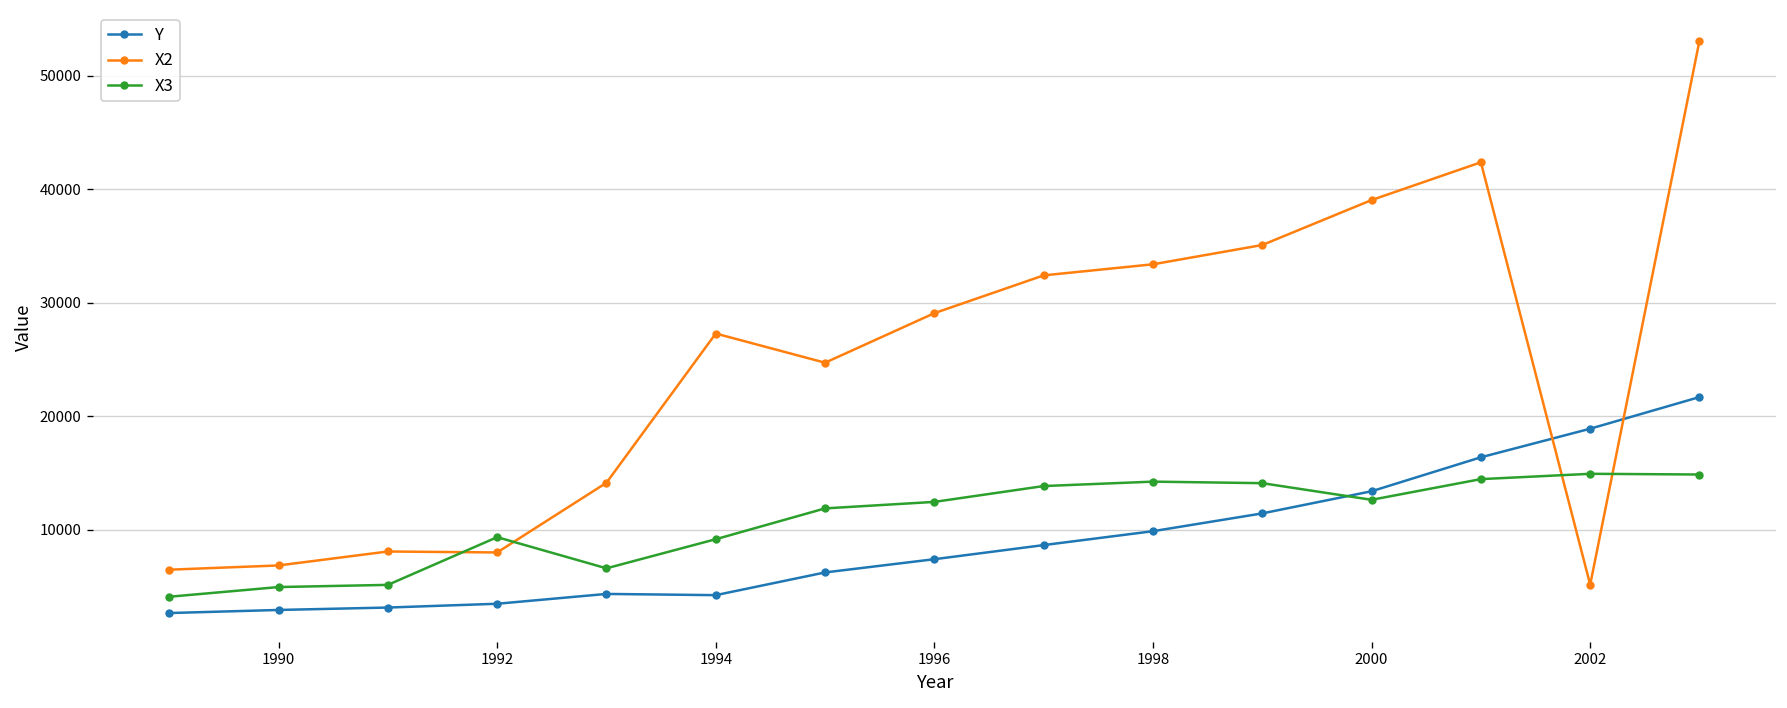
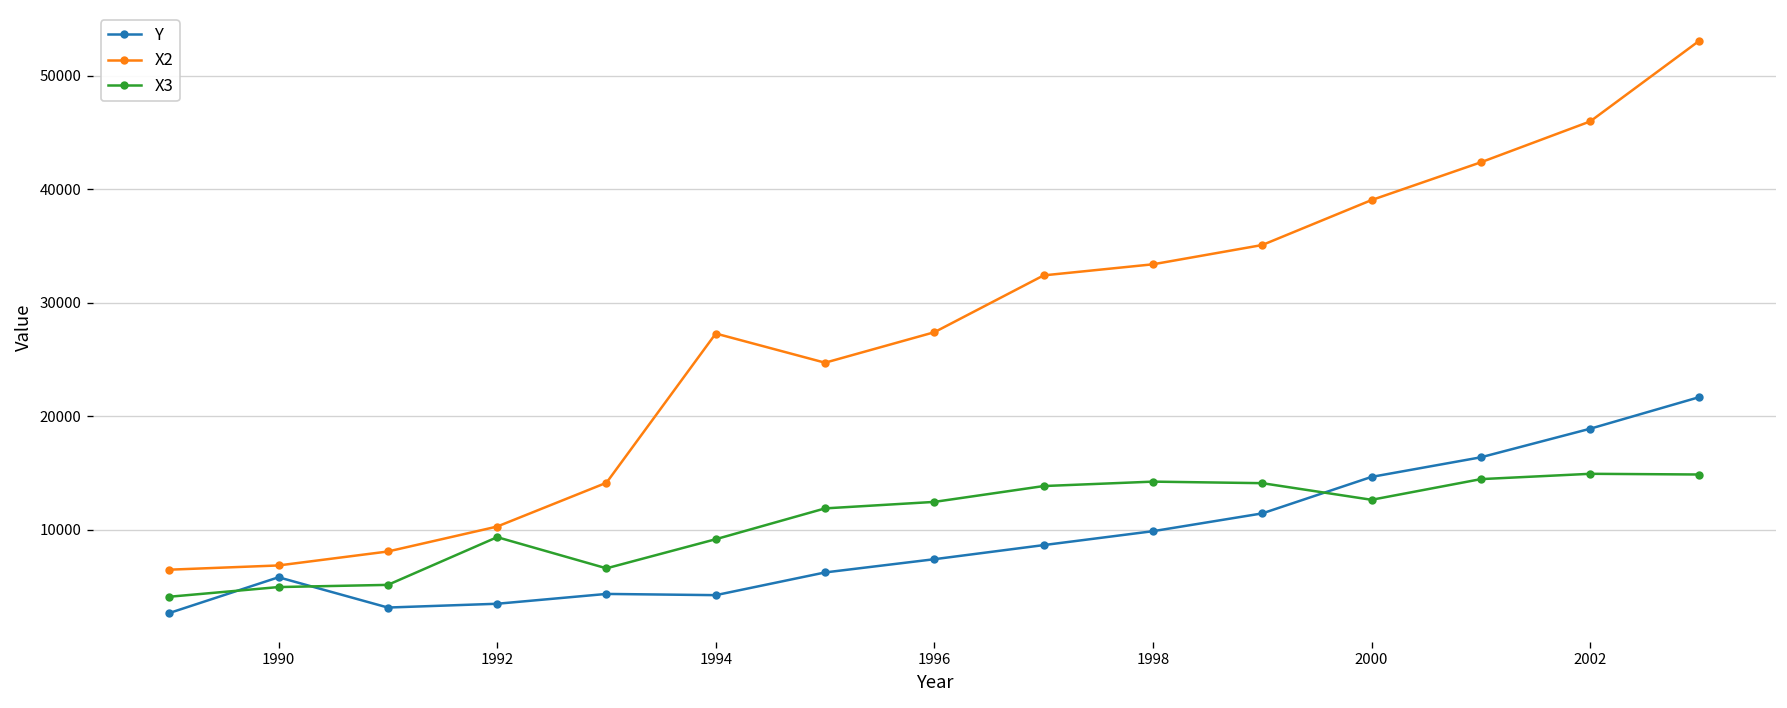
  {
    "Y": {
-     "1990": 3000,
+     "1990": 6000,
      "1992": 3000,
      "1994": 4000,
      "1996": 7000,
      "1998": 10000,
-     "2000": 13000,
+     "2000": 15000,
      "2002": 19000
    },
    "X2": {
      "1990": 7000,
-     "1992": 8000,
+     "1992": 10000,
      "1994": 27000,
-     "1996": 29000,
+     "1996": 27000,
      "1998": 33000,
      "2000": 39000,
-     "2002": 5000
+     "2002": 46000
    },
    "X3": {
      "1990": 5000,
      "1992": 9000,
      "1994": 9000,
      "1996": 12000,
      "1998": 14000,
      "2000": 13000,
      "2002": 15000
    }
  }
